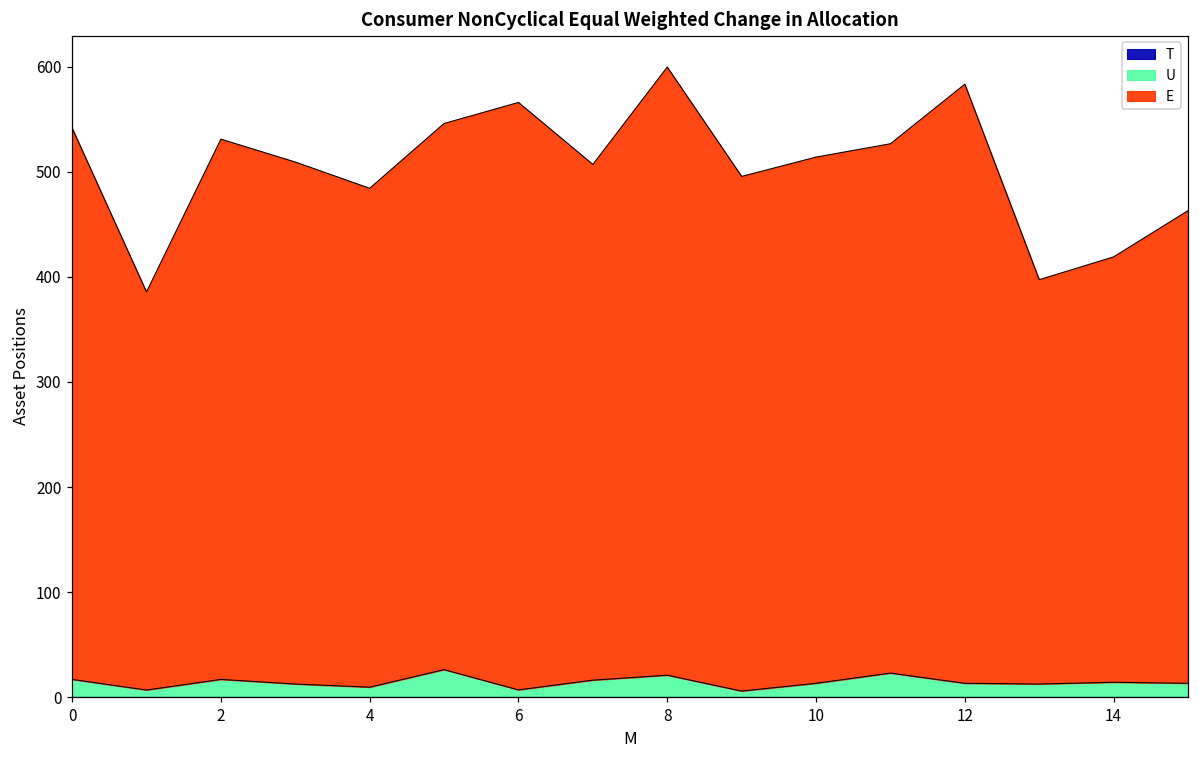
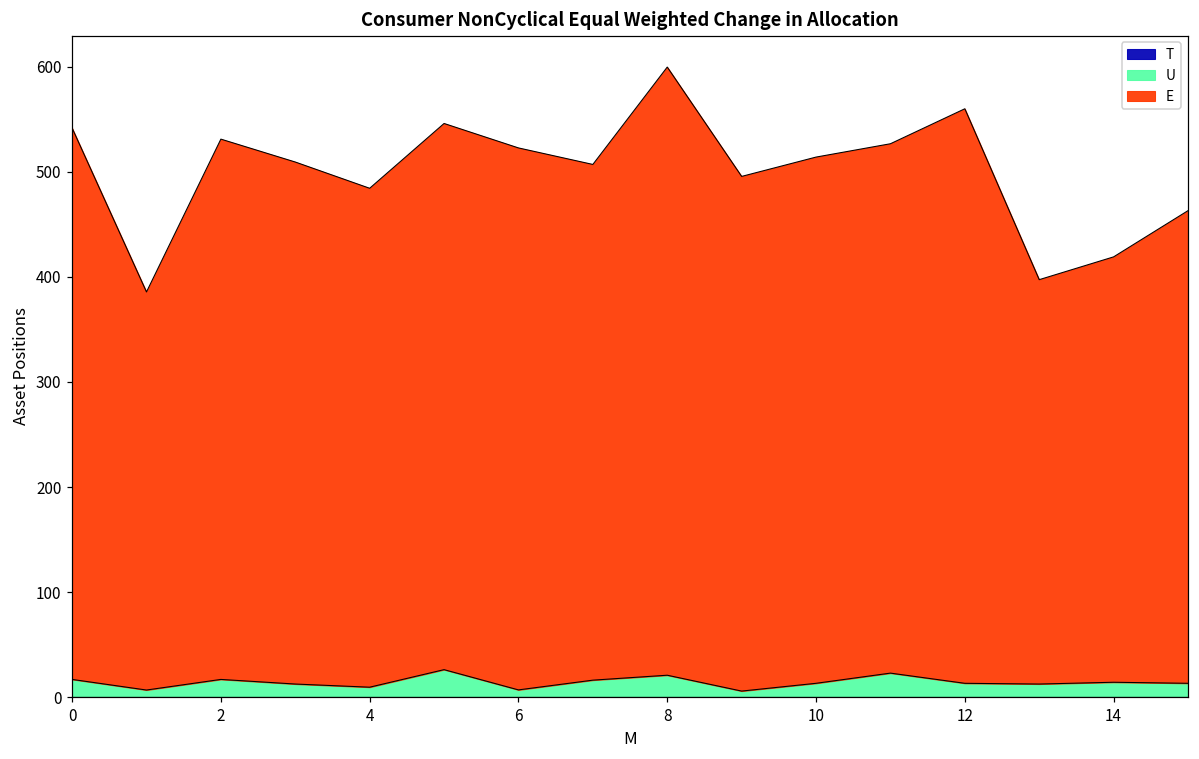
  {
    "T": {
      "0": 0,
      "2": 0,
      "4": 0,
      "6": 0,
      "8": 0,
      "10": 0,
      "12": 0,
      "14": 0
    },
    "U": {
      "0": 20,
      "2": 20,
      "4": 10,
      "6": 10,
      "8": 20,
      "10": 10,
      "12": 10,
      "14": 10
    },
    "E": {
      "0": 530,
      "2": 510,
      "4": 480,
-     "6": 560,
+     "6": 520,
      "8": 580,
      "10": 500,
-     "12": 570,
+     "12": 550,
      "14": 410
    }
  }
